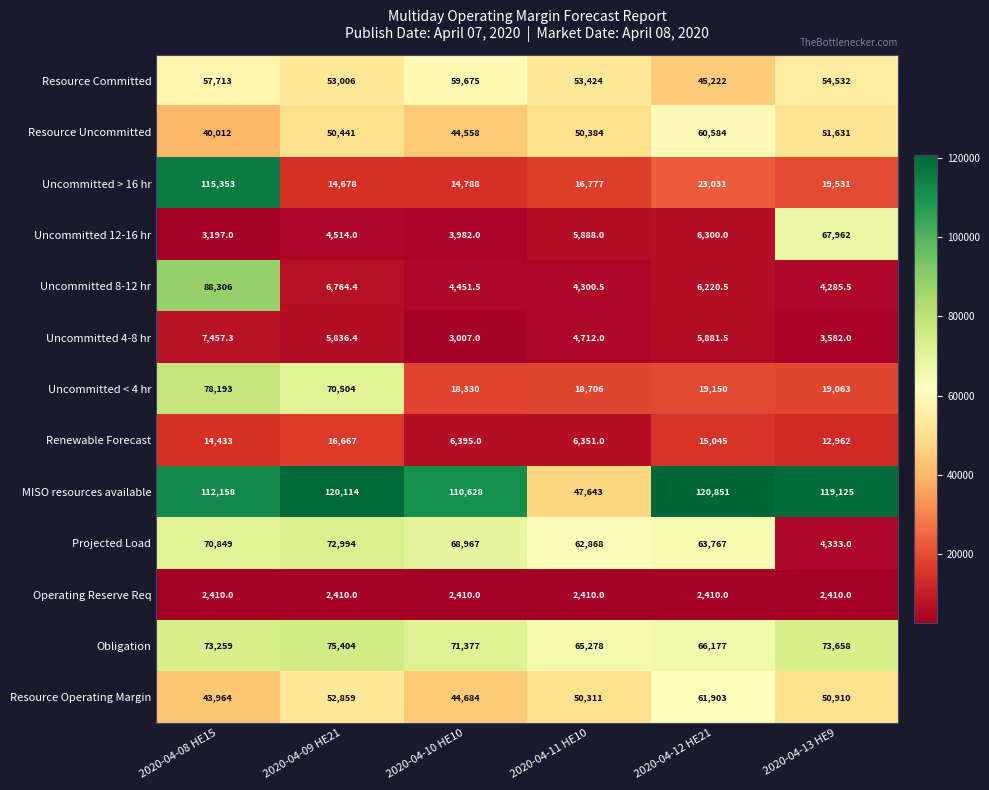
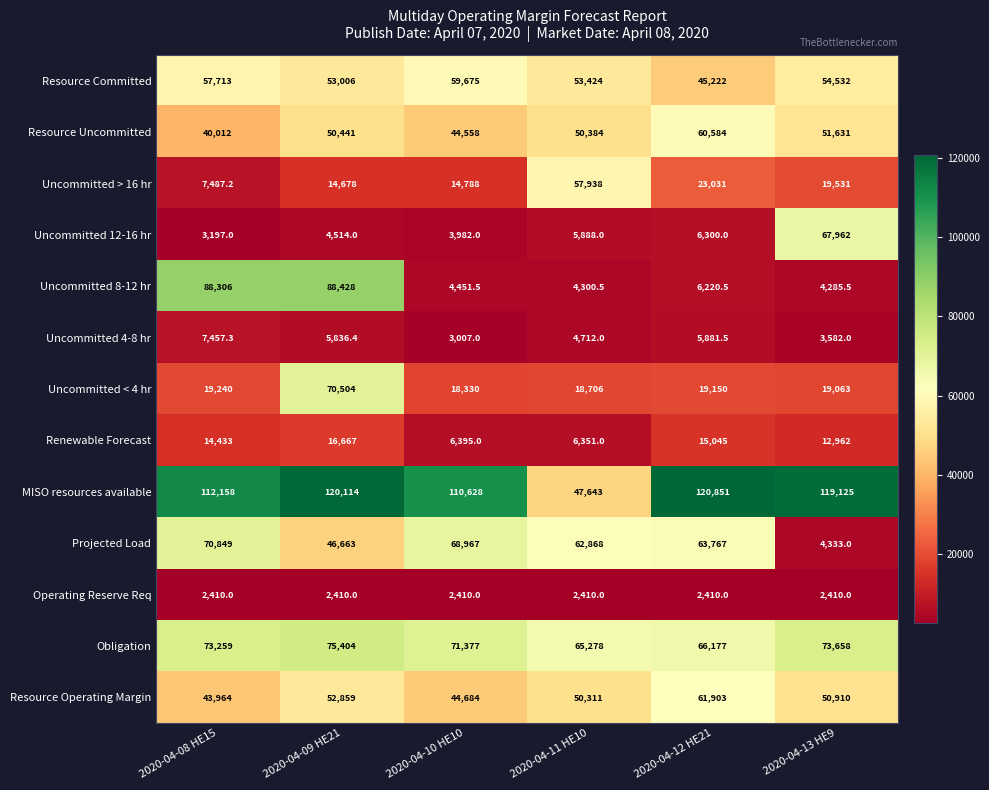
  {
    "Resource Committed": {
      "2020-04-08 HE15": "57,713",
      "2020-04-09 HE21": "53,006",
      "2020-04-10 HE10": "59,675",
      "2020-04-11 HE10": "53,424",
      "2020-04-12 HE21": "45,222",
      "2020-04-13 HE9": "54,532"
    },
    "Resource Uncommitted": {
      "2020-04-08 HE15": "40,012",
      "2020-04-09 HE21": "50,441",
      "2020-04-10 HE10": "44,558",
      "2020-04-11 HE10": "50,384",
      "2020-04-12 HE21": "60,584",
      "2020-04-13 HE9": "51,631"
    },
    "Uncommitted > 16 hr": {
-     "2020-04-08 HE15": "115,353",
+     "2020-04-08 HE15": "7,487.2",
      "2020-04-09 HE21": "14,678",
      "2020-04-10 HE10": "14,788",
-     "2020-04-11 HE10": "16,777",
+     "2020-04-11 HE10": "57,938",
      "2020-04-12 HE21": "23,031",
      "2020-04-13 HE9": "19,531"
    },
    "Uncommitted 12-16 hr": {
      "2020-04-08 HE15": "3,197.0",
      "2020-04-09 HE21": "4,514.0",
      "2020-04-10 HE10": "3,982.0",
      "2020-04-11 HE10": "5,888.0",
      "2020-04-12 HE21": "6,300.0",
      "2020-04-13 HE9": "67,962"
    },
    "Uncommitted 8-12 hr": {
      "2020-04-08 HE15": "88,306",
-     "2020-04-09 HE21": "6,764.4",
+     "2020-04-09 HE21": "88,428",
      "2020-04-10 HE10": "4,451.5",
      "2020-04-11 HE10": "4,300.5",
      "2020-04-12 HE21": "6,220.5",
      "2020-04-13 HE9": "4,285.5"
    },
    "Uncommitted 4-8 hr": {
      "2020-04-08 HE15": "7,457.3",
      "2020-04-09 HE21": "5,836.4",
      "2020-04-10 HE10": "3,007.0",
      "2020-04-11 HE10": "4,712.0",
      "2020-04-12 HE21": "5,881.5",
      "2020-04-13 HE9": "3,582.0"
    },
    "Uncommitted < 4 hr": {
-     "2020-04-08 HE15": "78,193",
+     "2020-04-08 HE15": "19,240",
      "2020-04-09 HE21": "70,504",
      "2020-04-10 HE10": "18,330",
      "2020-04-11 HE10": "18,706",
      "2020-04-12 HE21": "19,150",
      "2020-04-13 HE9": "19,063"
    },
    "Renewable Forecast": {
      "2020-04-08 HE15": "14,433",
      "2020-04-09 HE21": "16,667",
      "2020-04-10 HE10": "6,395.0",
      "2020-04-11 HE10": "6,351.0",
      "2020-04-12 HE21": "15,045",
      "2020-04-13 HE9": "12,962"
    },
    "MISO resources available": {
      "2020-04-08 HE15": "112,158",
      "2020-04-09 HE21": "120,114",
      "2020-04-10 HE10": "110,628",
      "2020-04-11 HE10": "47,643",
      "2020-04-12 HE21": "120,851",
      "2020-04-13 HE9": "119,125"
    },
    "Projected Load": {
      "2020-04-08 HE15": "70,849",
-     "2020-04-09 HE21": "72,994",
+     "2020-04-09 HE21": "46,663",
      "2020-04-10 HE10": "68,967",
      "2020-04-11 HE10": "62,868",
      "2020-04-12 HE21": "63,767",
      "2020-04-13 HE9": "4,333.0"
    },
    "Operating Reserve Req": {
      "2020-04-08 HE15": "2,410.0",
      "2020-04-09 HE21": "2,410.0",
      "2020-04-10 HE10": "2,410.0",
      "2020-04-11 HE10": "2,410.0",
      "2020-04-12 HE21": "2,410.0",
      "2020-04-13 HE9": "2,410.0"
    },
    "Obligation": {
      "2020-04-08 HE15": "73,259",
      "2020-04-09 HE21": "75,404",
      "2020-04-10 HE10": "71,377",
      "2020-04-11 HE10": "65,278",
      "2020-04-12 HE21": "66,177",
      "2020-04-13 HE9": "73,658"
    },
    "Resource Operating Margin": {
      "2020-04-08 HE15": "43,964",
      "2020-04-09 HE21": "52,859",
      "2020-04-10 HE10": "44,684",
      "2020-04-11 HE10": "50,311",
      "2020-04-12 HE21": "61,903",
      "2020-04-13 HE9": "50,910"
    }
  }
